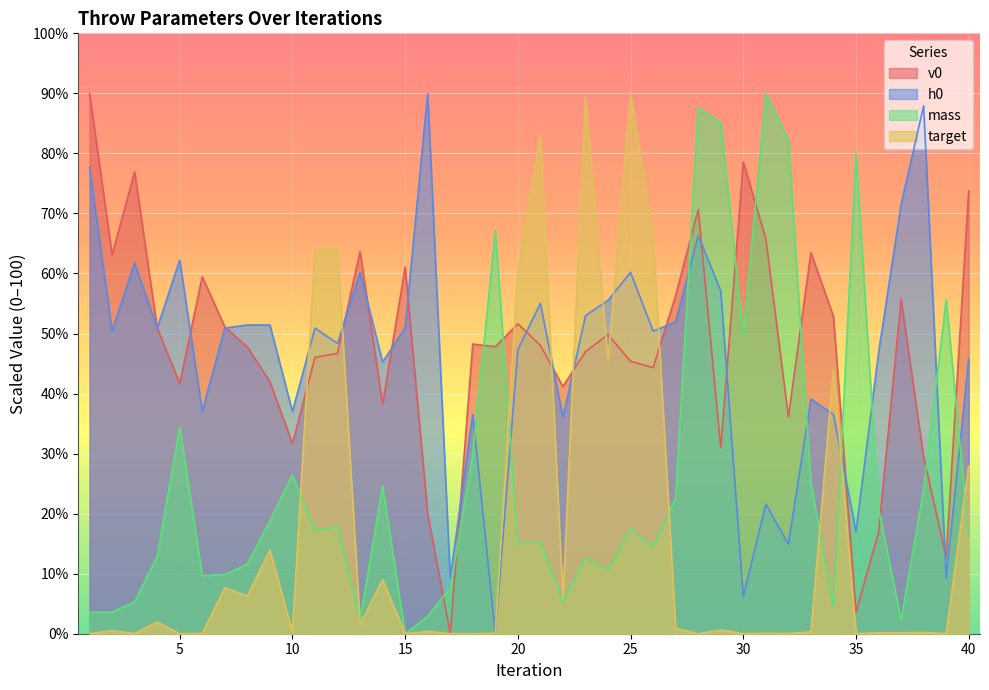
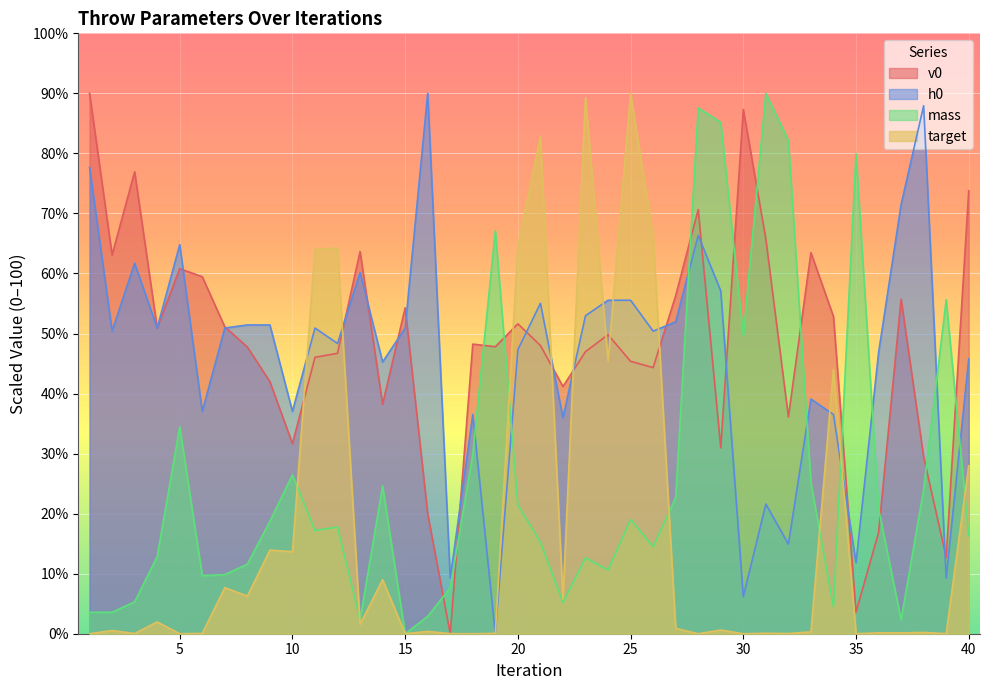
  {
    "v0": {
-     "5": "42%",
+     "5": "61%",
      "10": "32%",
-     "15": "61%",
+     "15": "54%",
      "20": "52%",
      "25": "45%",
-     "30": "79%",
+     "30": "87%",
      "35": "4%",
      "40": "74%"
    },
    "h0": {
-     "5": "62%",
+     "5": "65%",
      "10": "37%",
      "15": "51%",
      "20": "47%",
-     "25": "60%",
+     "25": "56%",
      "30": "6%",
-     "35": "17%",
+     "35": "12%",
      "40": "46%"
    },
    "mass": {
      "5": "34%",
      "10": "26%",
-     "20": "15%",
-     "25": "17%",
+     "20": "21%",
+     "25": "19%",
      "30": "50%",
      "35": "80%",
      "40": "16%"
    },
    "target": {
      "5": "0%",
-     "10": "0%",
-     "20": "61%",
+     "10": "14%",
+     "20": "64%",
      "25": "90%",
      "30": "0%",
      "35": "0%",
      "40": "28%"
    }
  }
